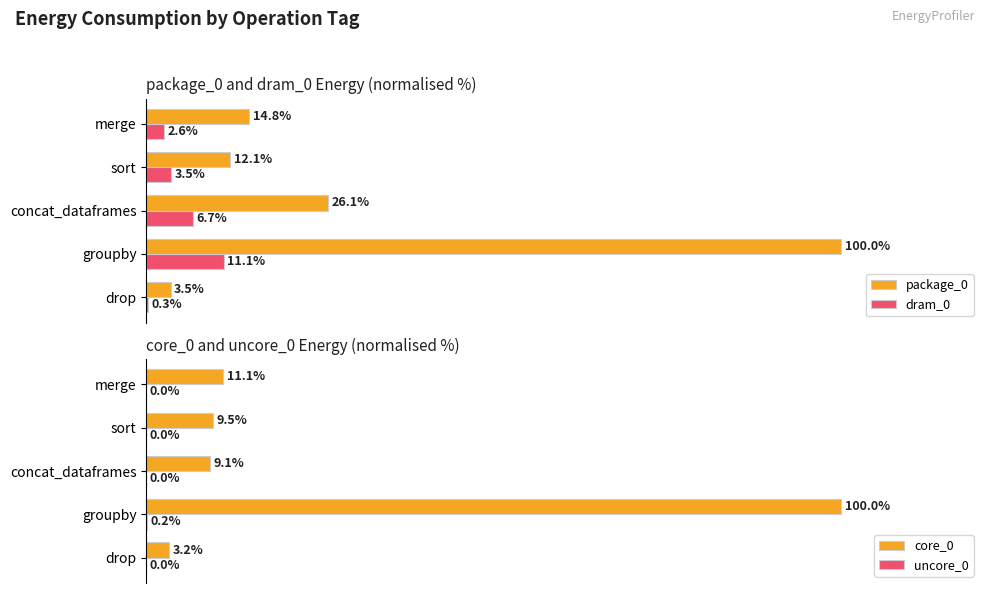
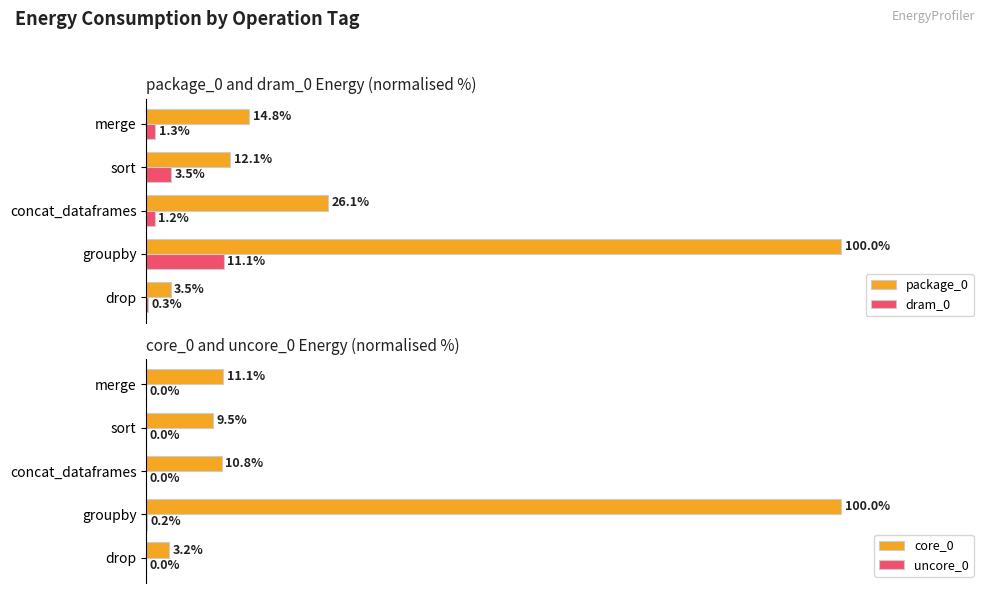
  {
    "package_0 and dram_0 Energy (normalised %)": {
      "package_0": {
        "merge": "14.8%",
        "sort": "12.1%",
        "concat_dataframes": "26.1%",
        "groupby": "100.0%",
        "drop": "3.5%"
      },
      "dram_0": {
-       "merge": "2.6%",
+       "merge": "1.3%",
        "sort": "3.5%",
-       "concat_dataframes": "6.7%",
+       "concat_dataframes": "1.2%",
        "groupby": "11.1%",
        "drop": "0.3%"
      }
    },
    "core_0 and uncore_0 Energy (normalised %)": {
      "core_0": {
        "merge": "11.1%",
        "sort": "9.5%",
-       "concat_dataframes": "9.1%",
+       "concat_dataframes": "10.8%",
        "groupby": "100.0%",
        "drop": "3.2%"
      },
      "uncore_0": {
        "merge": "0.0%",
        "sort": "0.0%",
        "concat_dataframes": "0.0%",
        "groupby": "0.2%",
        "drop": "0.0%"
      }
    }
  }
